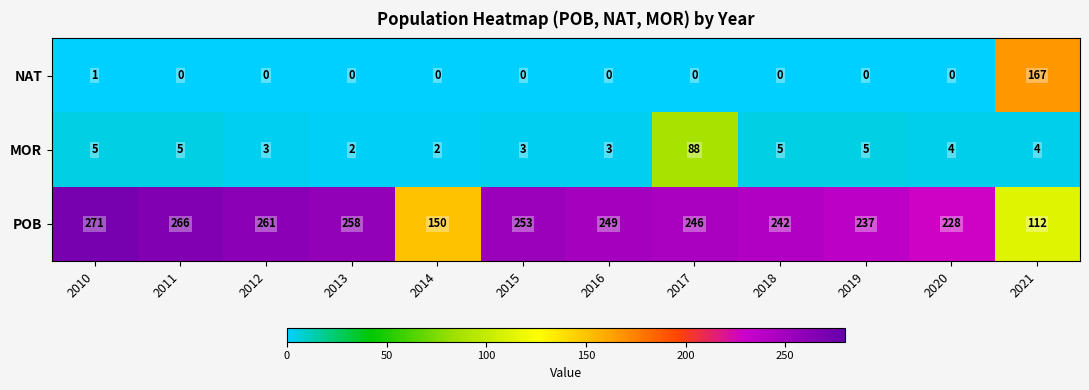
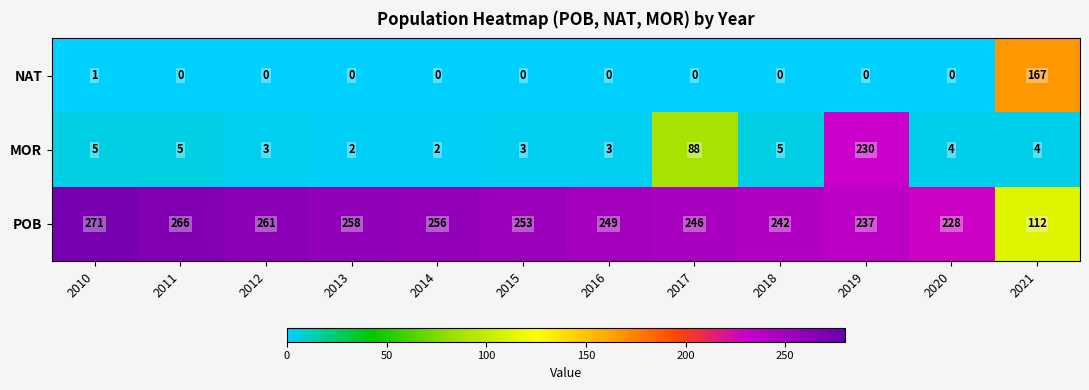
  {
    "MOR": {
-     "2019": 5
+     "2019": 230
    },
    "POB": {
-     "2014": 150
+     "2014": 256
    }
  }
